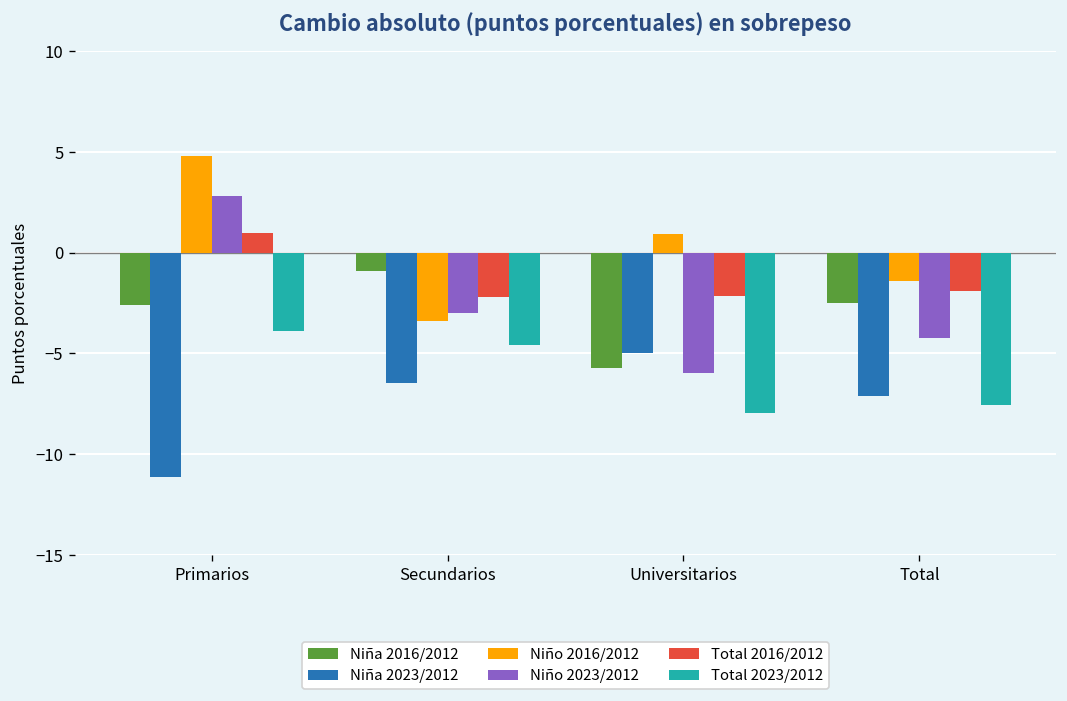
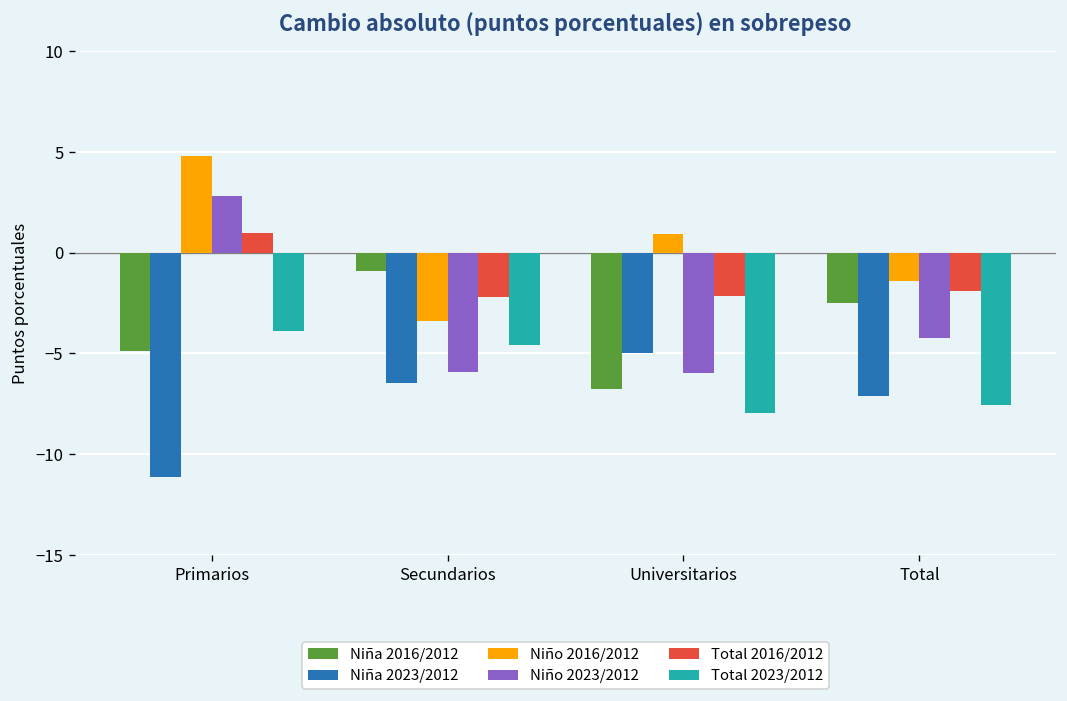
  {
    "Niña 2016/2012": {
-     "Primarios": -2.6,
+     "Primarios": -4.9,
      "Secundarios": -0.9,
-     "Universitarios": -5.7,
+     "Universitarios": -6.8,
      "Total": -2.5
    },
    "Niña 2023/2012": {
      "Primarios": -11.1,
      "Secundarios": -6.5,
      "Universitarios": -5.0,
      "Total": -7.1
    },
    "Niño 2016/2012": {
      "Primarios": 4.8,
      "Secundarios": -3.4,
      "Universitarios": 0.9,
      "Total": -1.4
    },
    "Niño 2023/2012": {
      "Primarios": 2.8,
-     "Secundarios": -3.0,
+     "Secundarios": -5.9,
      "Universitarios": -6.0,
      "Total": -4.2
    },
    "Total 2016/2012": {
      "Primarios": 1.0,
      "Secundarios": -2.2,
      "Universitarios": -2.2,
      "Total": -1.9
    },
    "Total 2023/2012": {
      "Primarios": -3.9,
      "Secundarios": -4.6,
      "Universitarios": -8.0,
      "Total": -7.6
    }
  }
